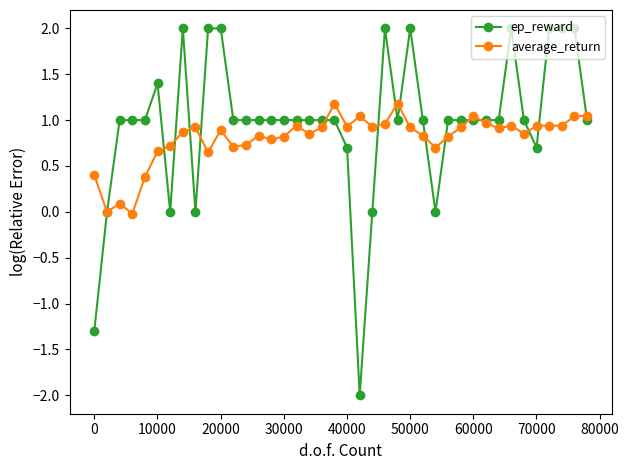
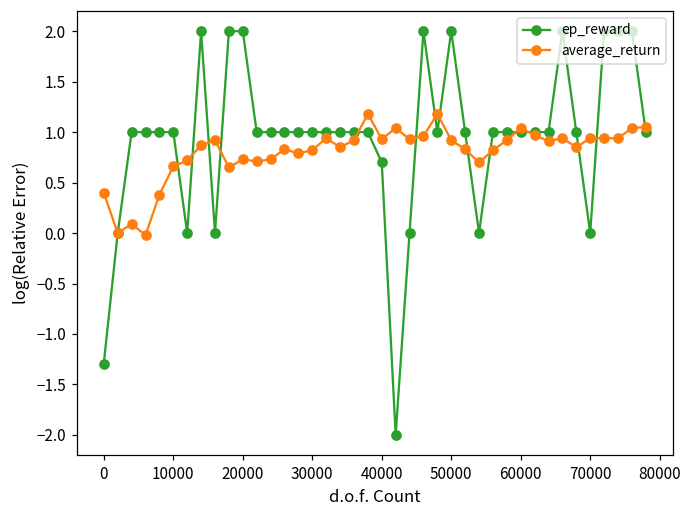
  {
    "ep_reward": {
      "0": -1.3,
-     "10000": 1.4,
+     "10000": 1.0,
      "20000": 2.0,
      "30000": 1.0,
      "40000": 0.7,
      "50000": 2.0,
      "60000": 1.0,
-     "70000": 0.7
+     "70000": 0.0
    },
    "average_return": {
      "0": 0.4,
      "10000": 0.7,
-     "20000": 0.9,
+     "20000": 0.7,
      "30000": 0.8,
      "40000": 0.9,
      "50000": 0.9,
      "60000": 1.0,
      "70000": 0.9
    }
  }
